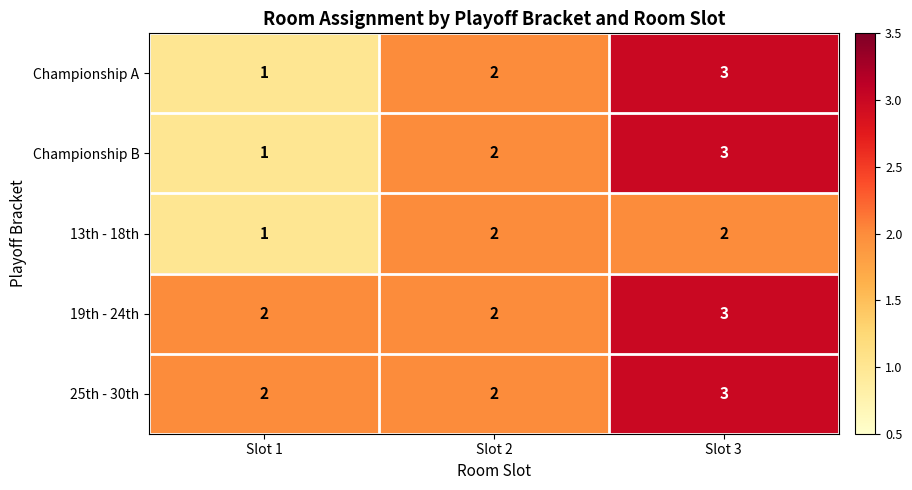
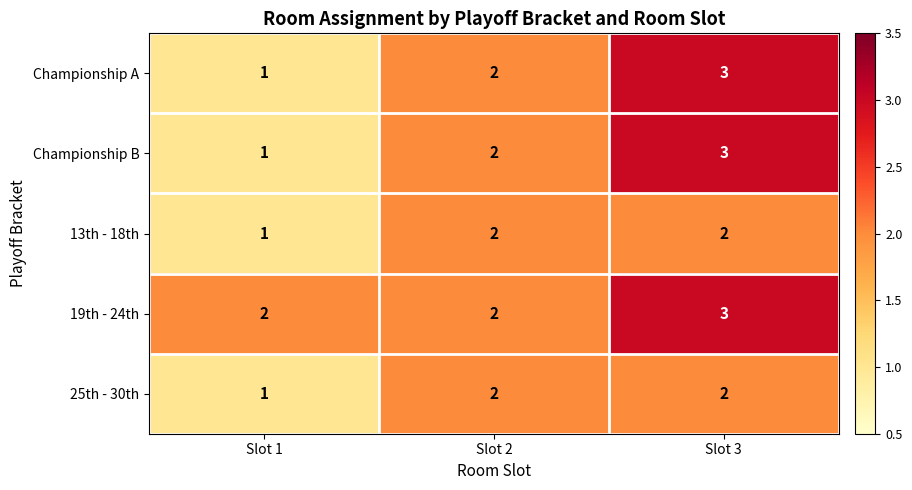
  {
    "Championship A": {
      "Slot 1": 1,
      "Slot 2": 2,
      "Slot 3": 3
    },
    "Championship B": {
      "Slot 1": 1,
      "Slot 2": 2,
      "Slot 3": 3
    },
    "13th - 18th": {
      "Slot 1": 1,
      "Slot 2": 2,
      "Slot 3": 2
    },
    "19th - 24th": {
      "Slot 1": 2,
      "Slot 2": 2,
      "Slot 3": 3
    },
    "25th - 30th": {
-     "Slot 1": 2,
+     "Slot 1": 1,
      "Slot 2": 2,
-     "Slot 3": 3
+     "Slot 3": 2
    }
  }
